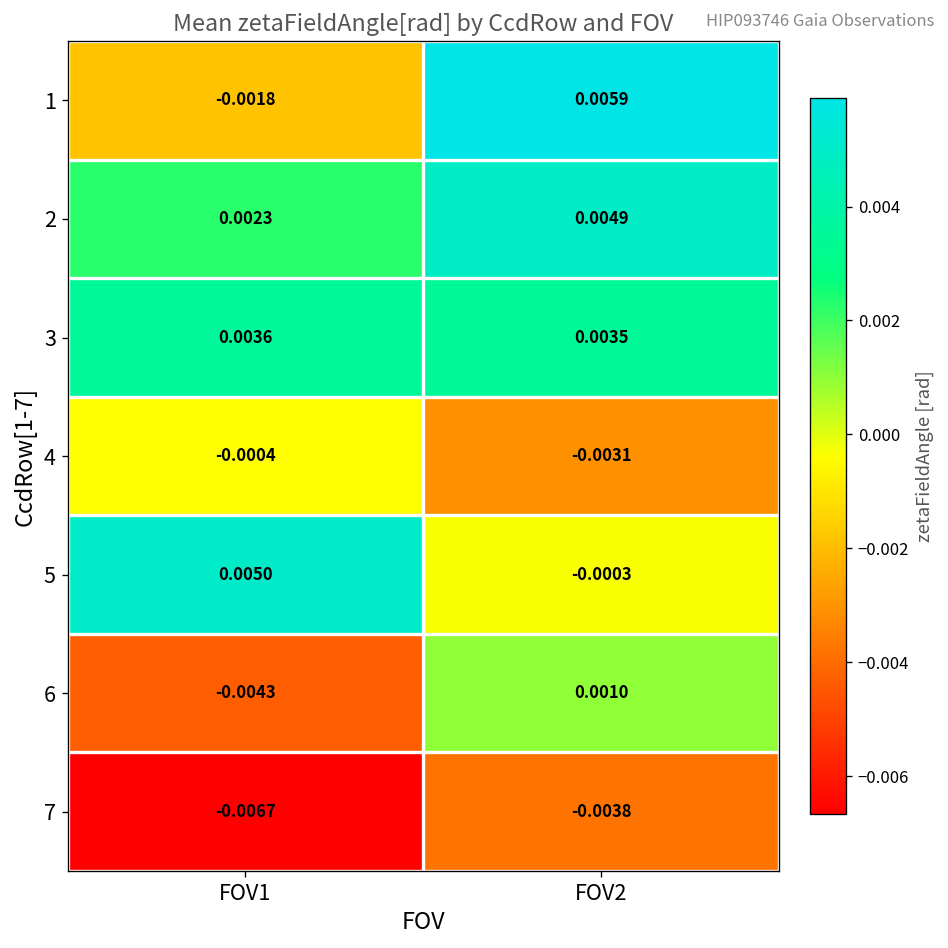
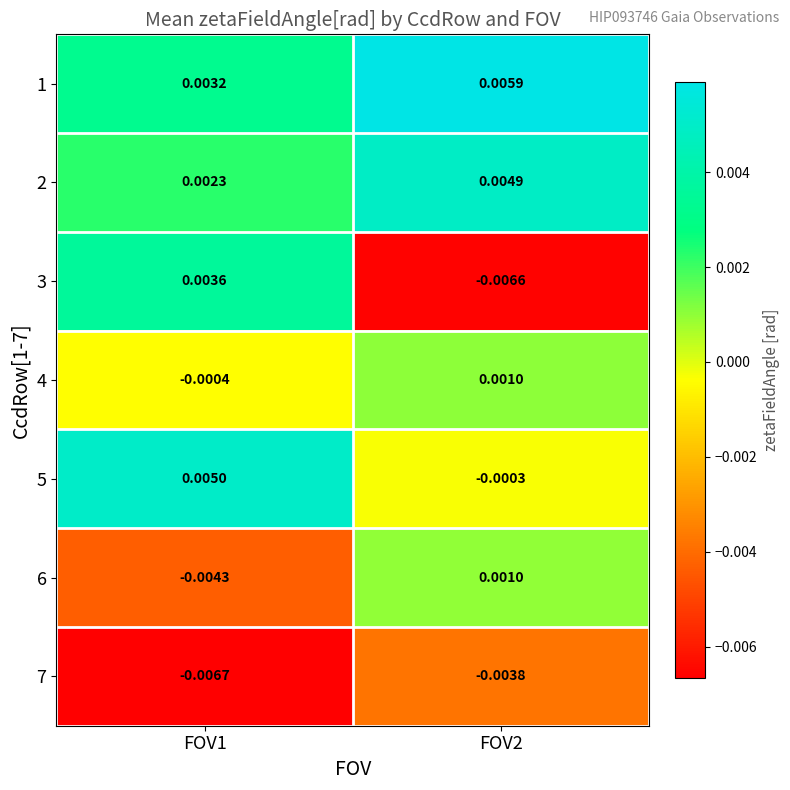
  {
    "1": {
-     "FOV1": -0.0018,
+     "FOV1": 0.0032,
      "FOV2": 0.0059
    },
    "2": {
      "FOV1": 0.0023,
      "FOV2": 0.0049
    },
    "3": {
      "FOV1": 0.0036,
-     "FOV2": 0.0035
+     "FOV2": -0.0066
    },
    "4": {
      "FOV1": -0.0004,
-     "FOV2": -0.0031
+     "FOV2": 0.0010
    },
    "5": {
      "FOV1": 0.0050,
      "FOV2": -0.0003
    },
    "6": {
      "FOV1": -0.0043,
      "FOV2": 0.0010
    },
    "7": {
      "FOV1": -0.0067,
      "FOV2": -0.0038
    }
  }
